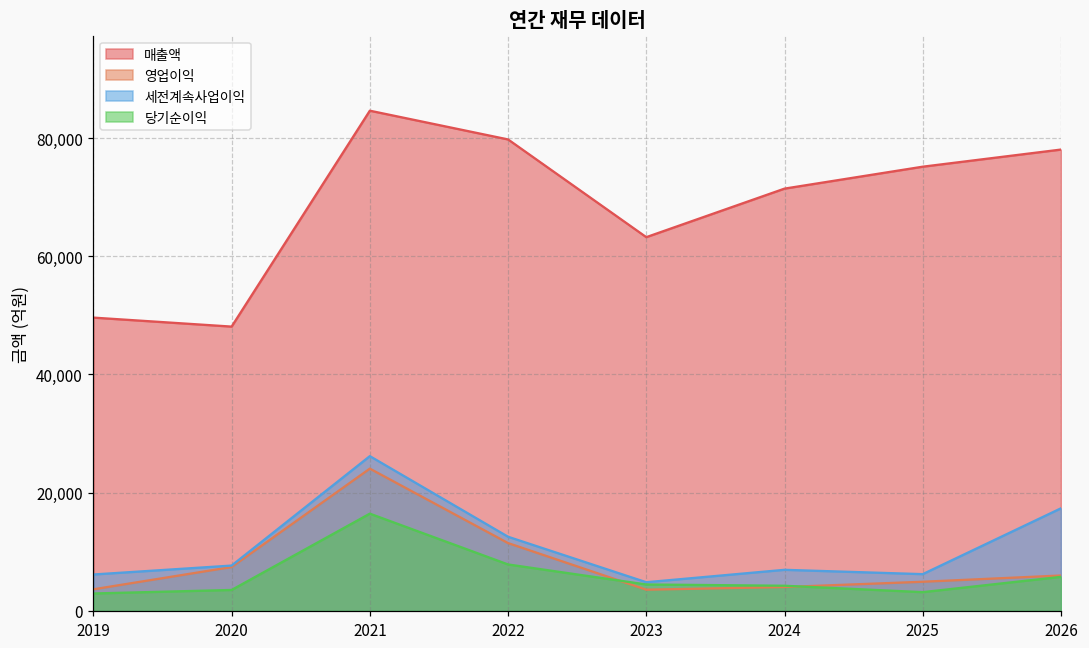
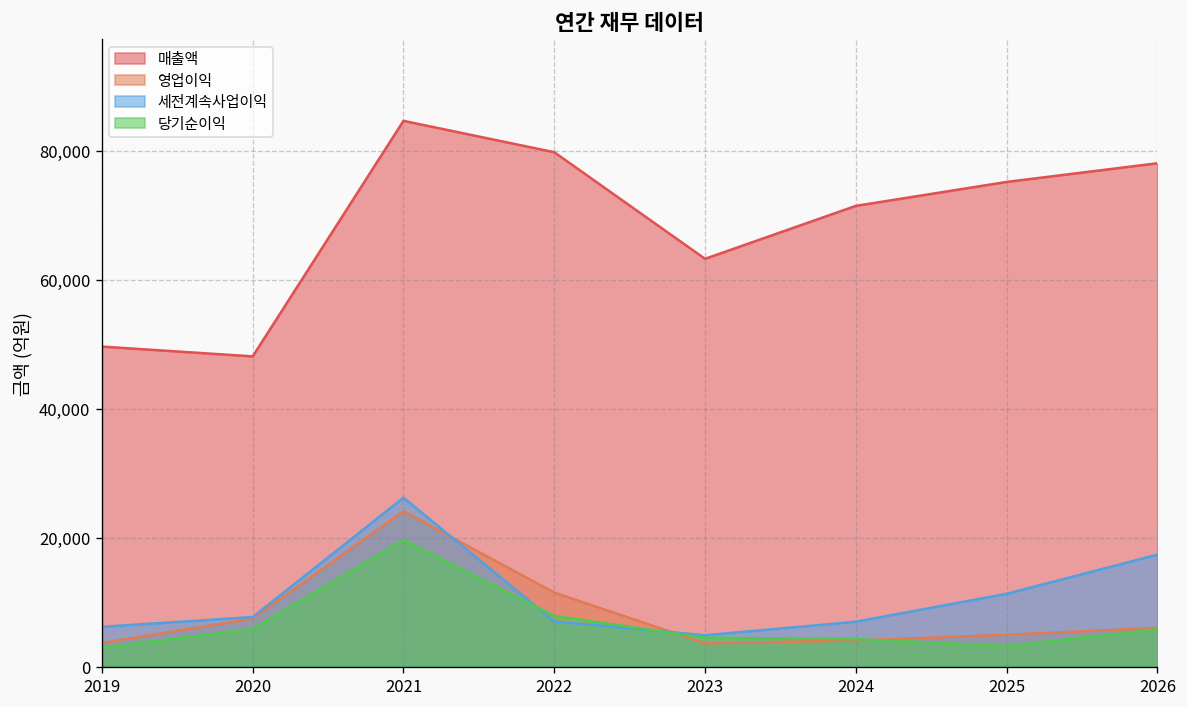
  {
    "세전계속사업이익": {
      "2019": "6,000",
      "2021": "26,000",
-     "2022": "13,000",
+     "2022": "7,000",
      "2024": "7,000",
-     "2025": "6,000",
+     "2025": "11,000",
      "2026": "17,000"
    },
    "당기순이익": {
      "2019": "3,000",
-     "2020": "4,000",
-     "2021": "16,000",
+     "2020": "6,000",
+     "2021": "20,000",
      "2022": "8,000",
      "2025": "3,000"
    }
  }
